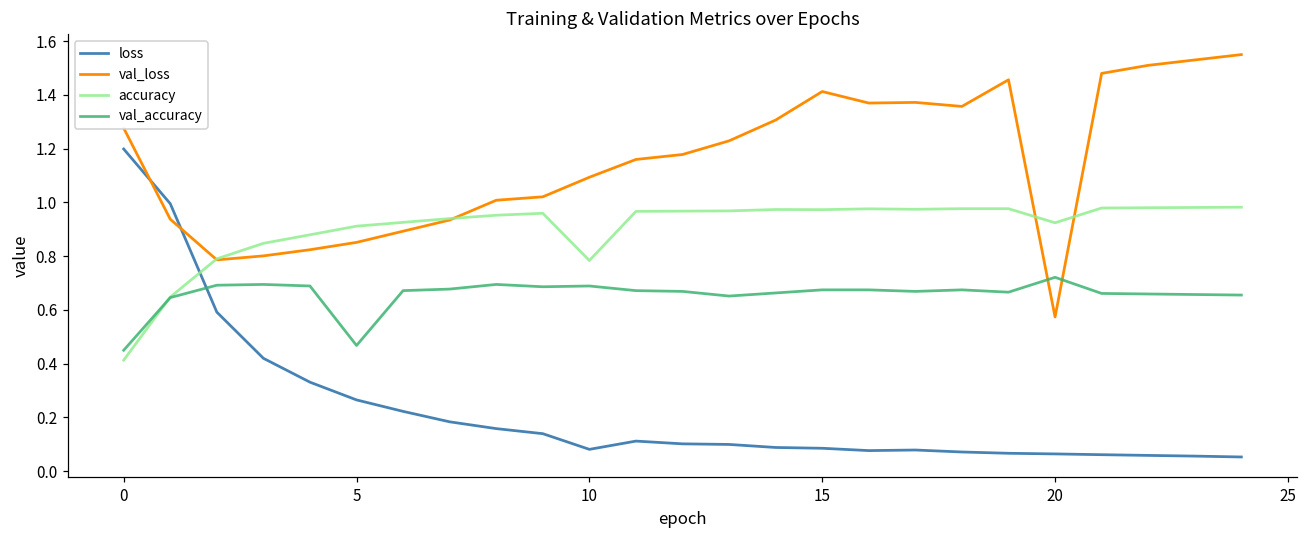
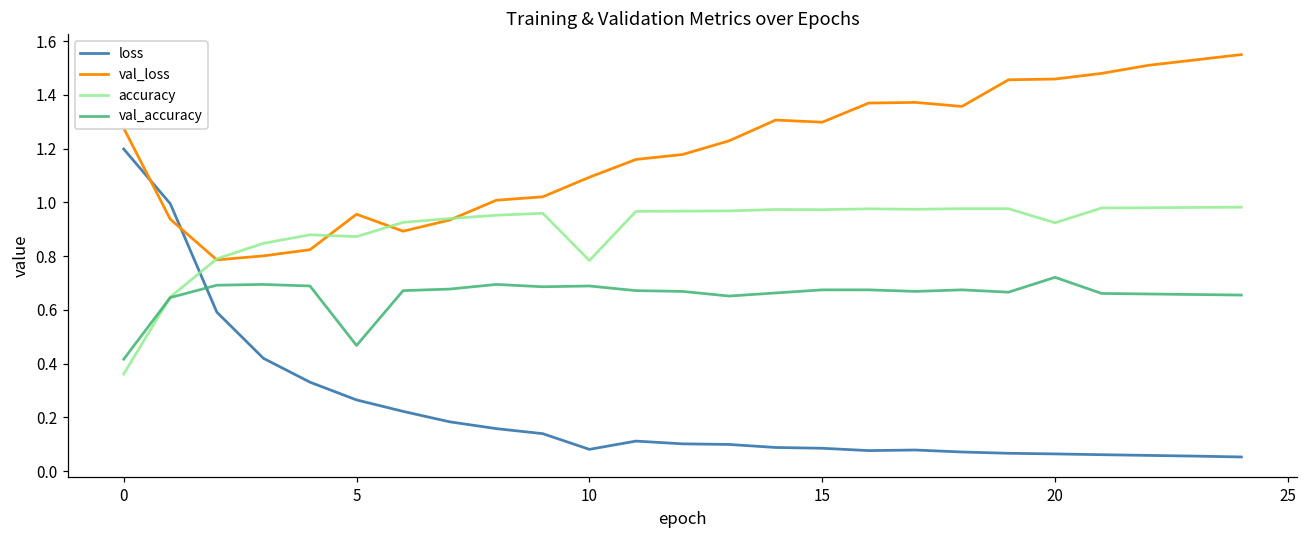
  {
    "loss": {
      "0": 1.20,
      "5": 0.26,
      "10": 0.08,
      "15": 0.08,
      "20": 0.06
    },
    "val_loss": {
-     "5": 0.85,
+     "5": 0.96,
      "10": 1.09,
-     "15": 1.41,
-     "20": 0.57
+     "15": 1.30,
+     "20": 1.46
    },
    "accuracy": {
-     "0": 0.41,
-     "5": 0.91,
+     "0": 0.36,
+     "5": 0.87,
      "10": 0.78,
      "15": 0.97,
      "20": 0.92
    },
    "val_accuracy": {
-     "0": 0.45,
+     "0": 0.42,
      "5": 0.47,
      "10": 0.69,
      "15": 0.67,
      "20": 0.72
    }
  }
